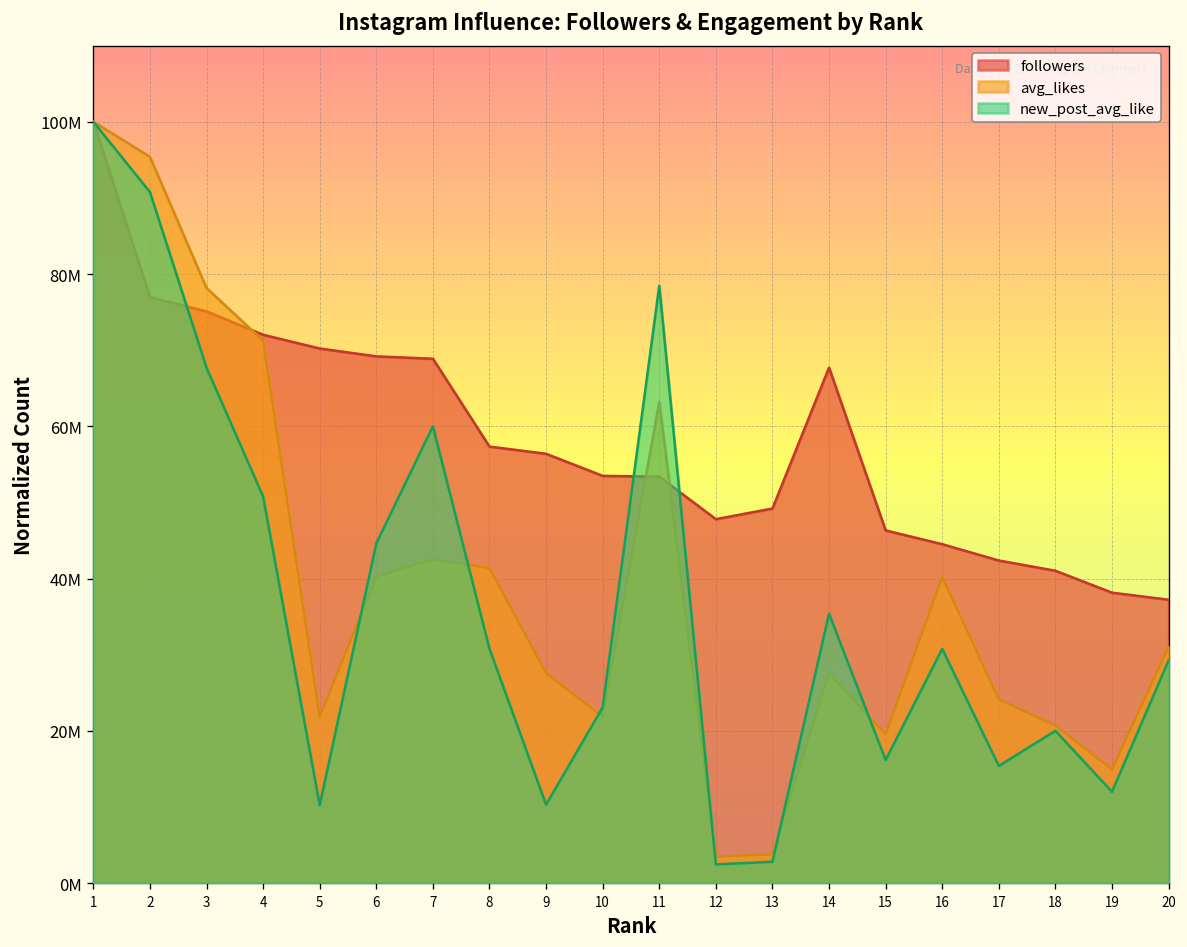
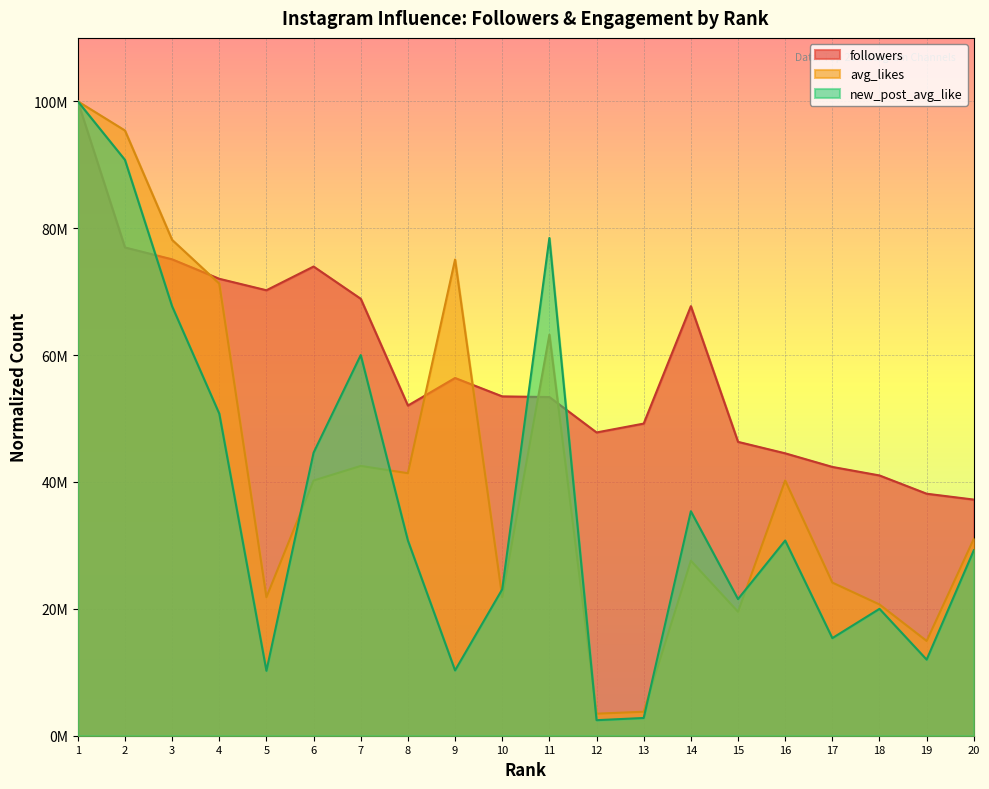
  {
    "followers": {
      "2": 77000000,
      "3": 75000000,
      "4": 72000000,
      "5": 70000000,
-     "6": 69000000,
+     "6": 74000000,
      "7": 69000000,
-     "8": 57000000,
+     "8": 52000000,
      "9": 56000000,
      "10": 53000000,
      "11": 53000000,
      "12": 48000000,
      "13": 49000000,
      "14": 68000000,
      "15": 46000000,
      "16": 45000000,
      "17": 42000000,
      "18": 41000000,
      "19": 38000000,
      "20": 37000000
    },
    "avg_likes": {
      "2": 95000000,
      "3": 78000000,
      "4": 71000000,
      "5": 22000000,
      "6": 40000000,
      "7": 43000000,
      "8": 41000000,
-     "9": 28000000,
+     "9": 75000000,
      "10": 22000000,
      "11": 63000000,
      "12": 3000000,
      "13": 4000000,
      "14": 28000000,
      "15": 20000000,
      "16": 40000000,
      "17": 24000000,
      "18": 21000000,
      "19": 15000000,
      "20": 31000000
    },
    "new_post_avg_like": {
      "2": 91000000,
      "3": 68000000,
      "4": 51000000,
      "5": 10000000,
      "6": 45000000,
      "7": 60000000,
      "8": 31000000,
      "9": 10000000,
      "10": 23000000,
      "11": 78000000,
      "12": 2000000,
      "13": 3000000,
      "14": 35000000,
-     "15": 16000000,
+     "15": 22000000,
      "16": 31000000,
      "17": 15000000,
      "18": 20000000,
      "19": 12000000,
      "20": 29000000
    }
  }
